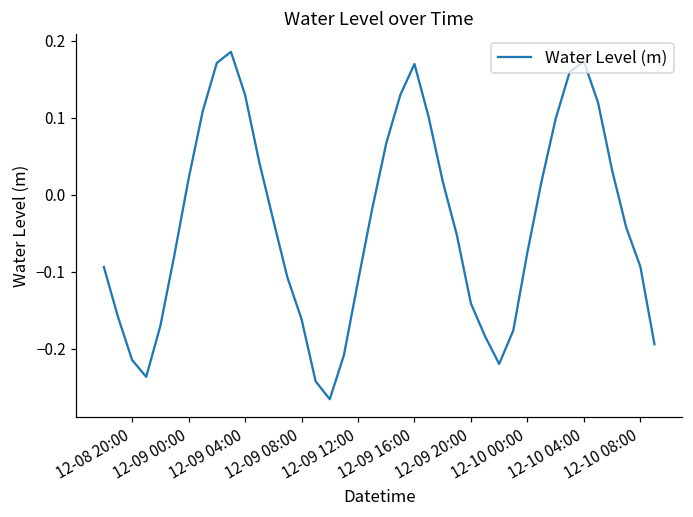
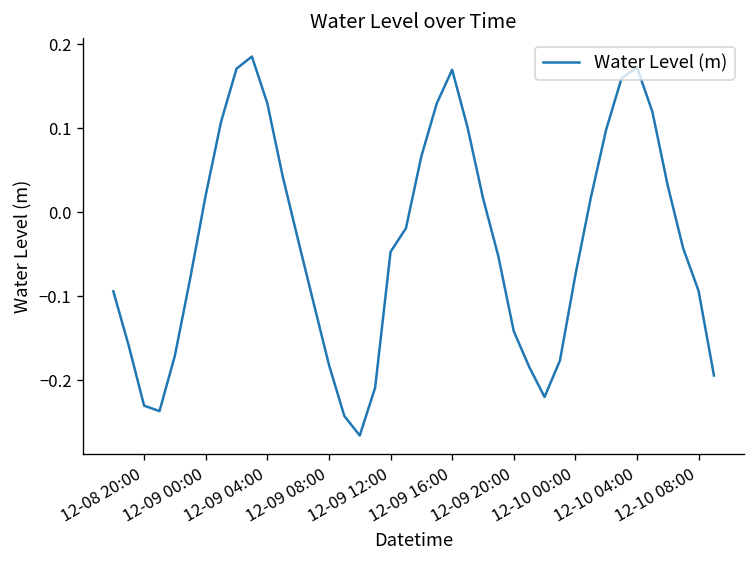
  {
-   "12-08 20:00": -0.21,
+   "12-08 20:00": -0.23,
    "12-09 00:00": 0.02,
    "12-09 04:00": 0.13,
-   "12-09 08:00": -0.16,
-   "12-09 12:00": -0.11,
+   "12-09 08:00": -0.18,
+   "12-09 12:00": -0.05,
    "12-09 16:00": 0.17,
    "12-09 20:00": -0.14,
    "12-10 00:00": -0.07,
    "12-10 08:00": -0.09
  }
